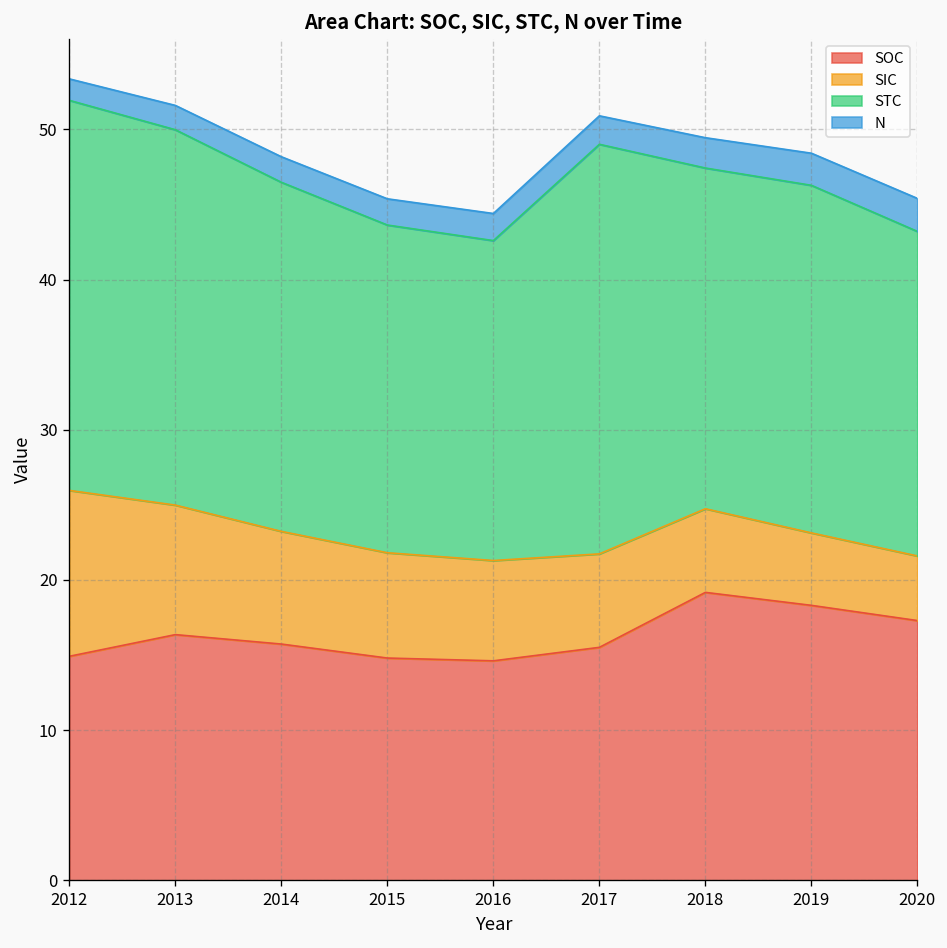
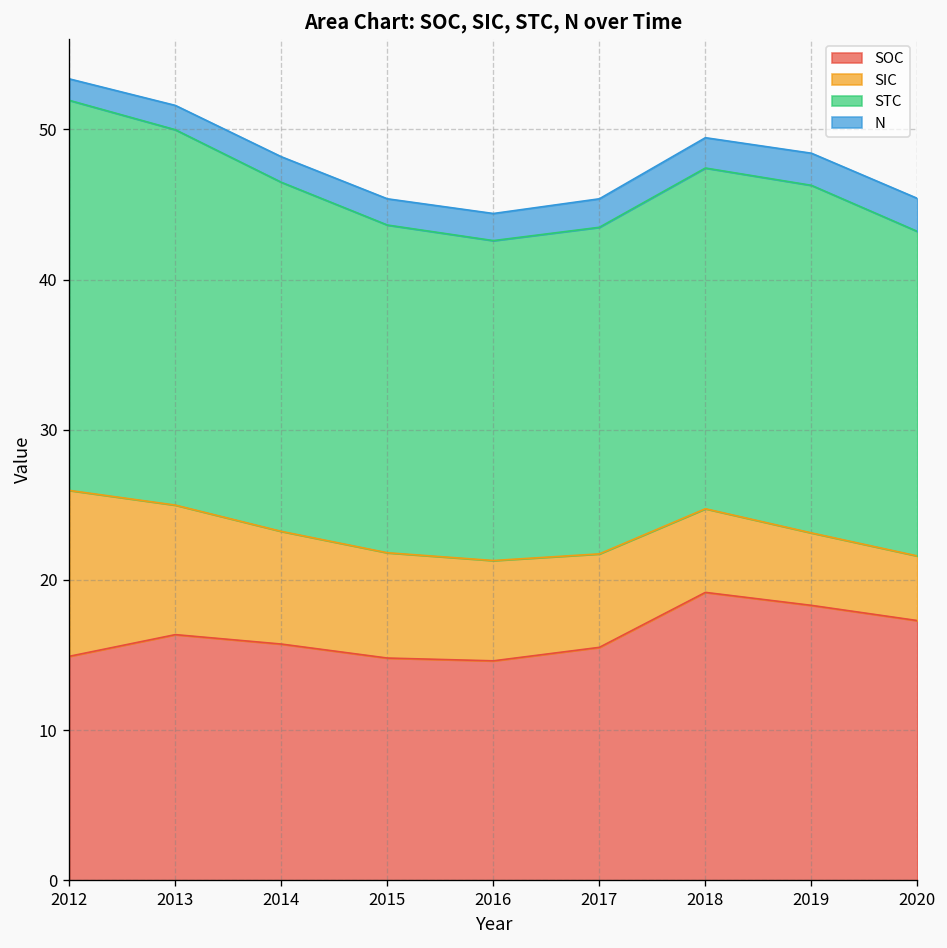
  {
    "SOC": {
      "2012": 14.9,
      "2013": 16.4,
      "2014": 15.7,
      "2015": 14.8,
      "2016": 14.6,
      "2017": 15.5,
      "2018": 19.2,
      "2019": 18.3,
      "2020": 17.3
    },
    "SIC": {
      "2012": 11.0,
      "2013": 8.6,
      "2014": 7.5,
      "2015": 7.0,
      "2016": 6.7,
      "2017": 6.2,
      "2018": 5.6,
      "2019": 4.8,
      "2020": 4.3
    },
    "STC": {
      "2012": 26.0,
      "2013": 25.0,
      "2014": 23.2,
      "2015": 21.8,
      "2016": 21.3,
-     "2017": 27.3,
+     "2017": 21.7,
      "2018": 22.7,
      "2019": 23.1,
      "2020": 21.6
    },
    "N": {
      "2012": 1.4,
      "2013": 1.6,
      "2014": 1.7,
      "2015": 1.7,
      "2016": 1.8,
      "2017": 1.9,
      "2018": 2.0,
      "2019": 2.1,
      "2020": 2.2
    }
  }
